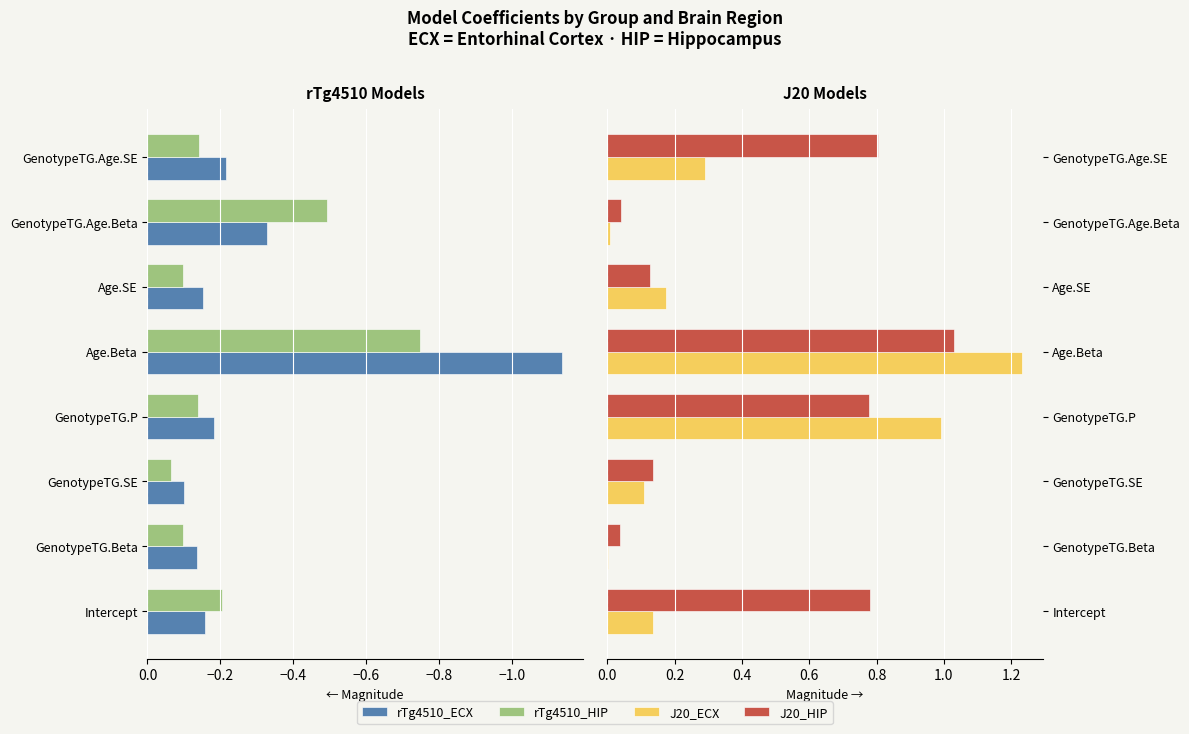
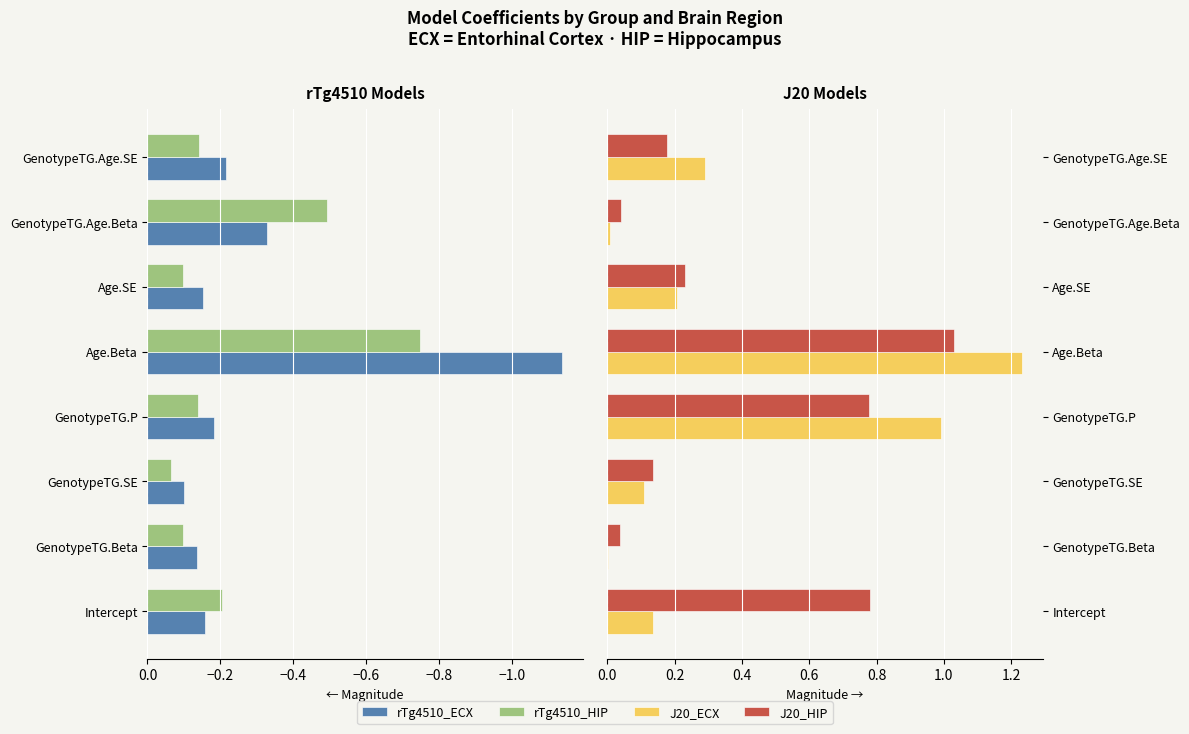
  {
    "rTg4510 Models": {
      "rTg4510_ECX": {
        "GenotypeTG.Age.SE": -0.22,
        "GenotypeTG.Age.Beta": -0.33,
        "Age.SE": -0.15,
        "Age.Beta": -1.14,
        "GenotypeTG.P": -0.18,
        "GenotypeTG.SE": -0.10,
        "GenotypeTG.Beta": -0.13,
        "Intercept": -0.16
      },
      "rTg4510_HIP": {
        "GenotypeTG.Age.SE": -0.14,
        "GenotypeTG.Age.Beta": -0.49,
        "Age.SE": -0.10,
        "Age.Beta": -0.75,
        "GenotypeTG.P": -0.14,
        "GenotypeTG.SE": -0.06,
        "GenotypeTG.Beta": -0.10,
        "Intercept": -0.20
      }
    },
    "J20 Models": {
      "J20_ECX": {
        "GenotypeTG.Age.SE": 0.29,
        "GenotypeTG.Age.Beta": 0.01,
-       "Age.SE": 0.17,
+       "Age.SE": 0.21,
        "Age.Beta": 1.23,
        "GenotypeTG.P": 0.99,
        "GenotypeTG.SE": 0.11,
        "Intercept": 0.14
      },
      "J20_HIP": {
-       "GenotypeTG.Age.SE": 0.80,
+       "GenotypeTG.Age.SE": 0.18,
        "GenotypeTG.Age.Beta": 0.04,
-       "Age.SE": 0.13,
+       "Age.SE": 0.23,
        "Age.Beta": 1.03,
        "GenotypeTG.P": 0.78,
        "GenotypeTG.SE": 0.14,
        "GenotypeTG.Beta": 0.04,
        "Intercept": 0.78
      }
    }
  }
